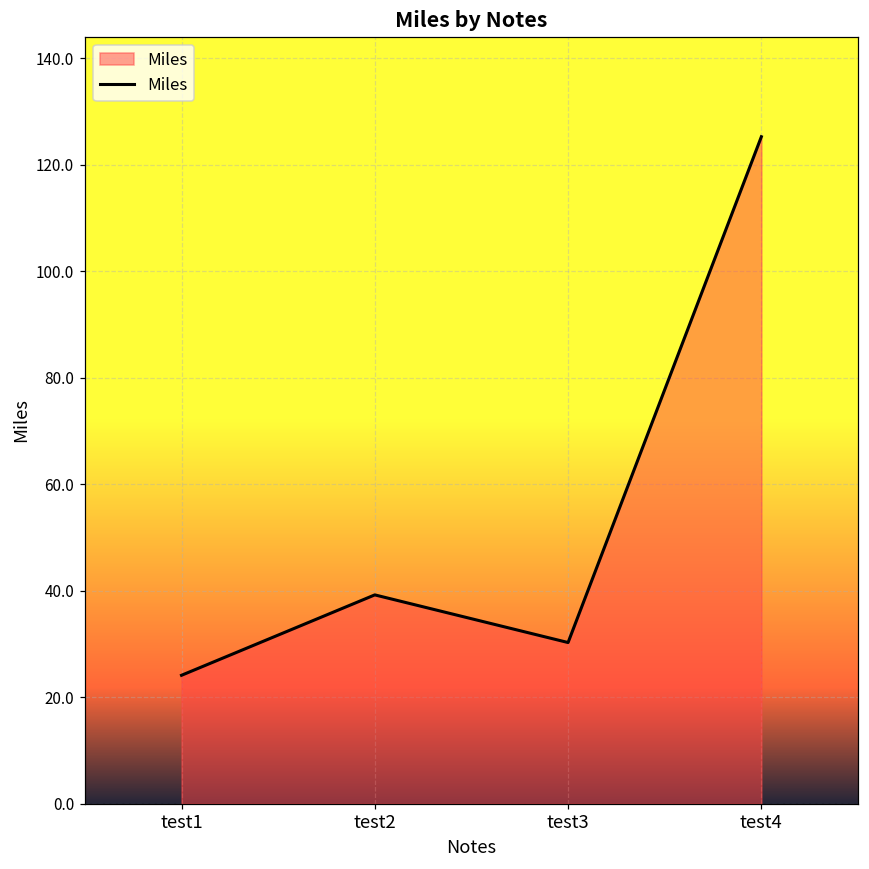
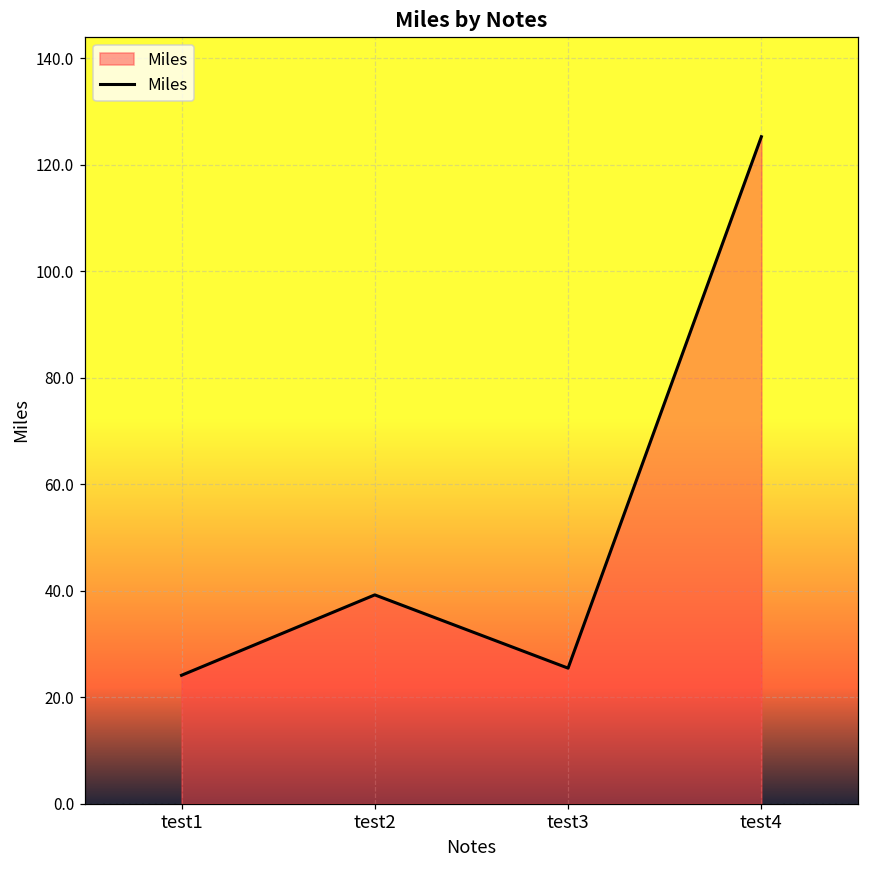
  {
    "test1": 24,
    "test2": 39,
-   "test3": 30,
+   "test3": 25,
    "test4": 125
  }
